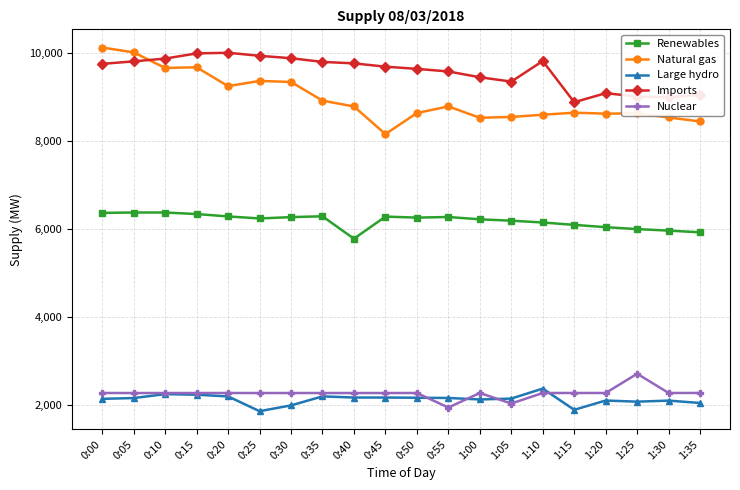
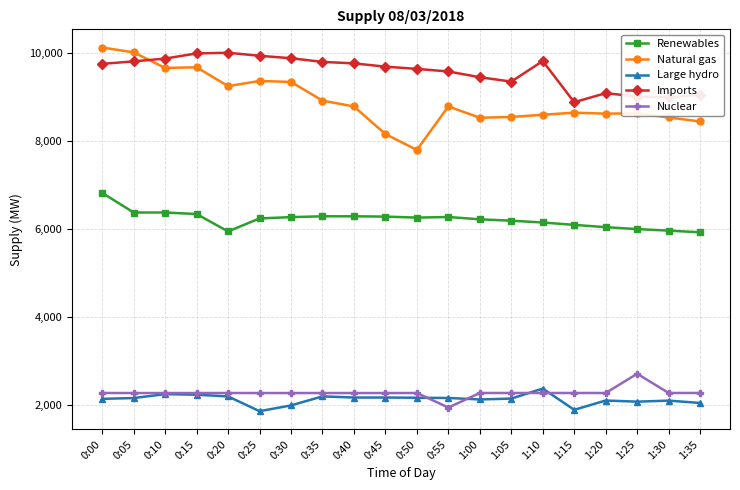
  {
    "Renewables": {
-     "0:00": "6,400",
+     "0:00": "6,800",
      "0:05": "6,400",
      "0:10": "6,400",
      "0:15": "6,300",
-     "0:20": "6,300",
+     "0:20": "5,900",
      "0:25": "6,200",
      "0:30": "6,300",
      "0:35": "6,300",
-     "0:40": "5,800",
+     "0:40": "6,300",
      "0:45": "6,300",
      "0:50": "6,300",
      "0:55": "6,300",
      "1:00": "6,200",
      "1:05": "6,200",
      "1:10": "6,100",
      "1:15": "6,100",
      "1:20": "6,000",
      "1:25": "6,000",
      "1:30": "6,000",
      "1:35": "5,900"
    },
    "Natural gas": {
      "0:00": "10,100",
      "0:05": "10,000",
      "0:10": "9,700",
      "0:15": "9,700",
      "0:20": "9,200",
      "0:25": "9,400",
      "0:30": "9,300",
      "0:35": "8,900",
      "0:40": "8,800",
      "0:45": "8,200",
-     "0:50": "8,600",
+     "0:50": "7,800",
      "0:55": "8,800",
      "1:00": "8,500",
      "1:05": "8,500",
      "1:10": "8,600",
      "1:15": "8,600",
      "1:20": "8,600",
      "1:30": "8,500",
      "1:35": "8,400"
    },
    "Large hydro": {
      "0:00": "2,100",
      "0:05": "2,200",
      "0:20": "2,200",
      "0:25": "1,900",
      "0:30": "2,000",
      "0:35": "2,200",
      "0:40": "2,200",
      "0:45": "2,200",
      "0:50": "2,200",
      "0:55": "2,200",
      "1:00": "2,100",
      "1:05": "2,100",
      "1:10": "2,400",
      "1:15": "1,900",
      "1:20": "2,100",
      "1:25": "2,100",
      "1:30": "2,100",
      "1:35": "2,000"
    },
    "Imports": {
      "0:00": "9,700",
      "0:05": "9,800",
      "0:10": "9,900",
      "0:15": "10,000",
      "0:20": "10,000",
      "0:25": "9,900",
      "0:30": "9,900",
      "0:35": "9,800",
      "0:40": "9,800",
      "0:45": "9,700",
      "0:50": "9,600",
      "0:55": "9,600",
      "1:00": "9,400",
      "1:05": "9,300",
      "1:10": "9,800",
      "1:15": "8,900",
      "1:20": "9,100"
    },
    "Nuclear": {
      "0:00": "2,300",
      "0:05": "2,300",
      "0:20": "2,300",
      "0:25": "2,300",
      "0:30": "2,300",
      "0:35": "2,300",
      "0:40": "2,300",
      "0:45": "2,300",
      "0:50": "2,300",
      "0:55": "1,900",
      "1:00": "2,300",
-     "1:05": "2,000",
+     "1:05": "2,300",
      "1:10": "2,300",
      "1:15": "2,300",
      "1:20": "2,300",
      "1:25": "2,700",
      "1:30": "2,300",
      "1:35": "2,300"
    }
  }
